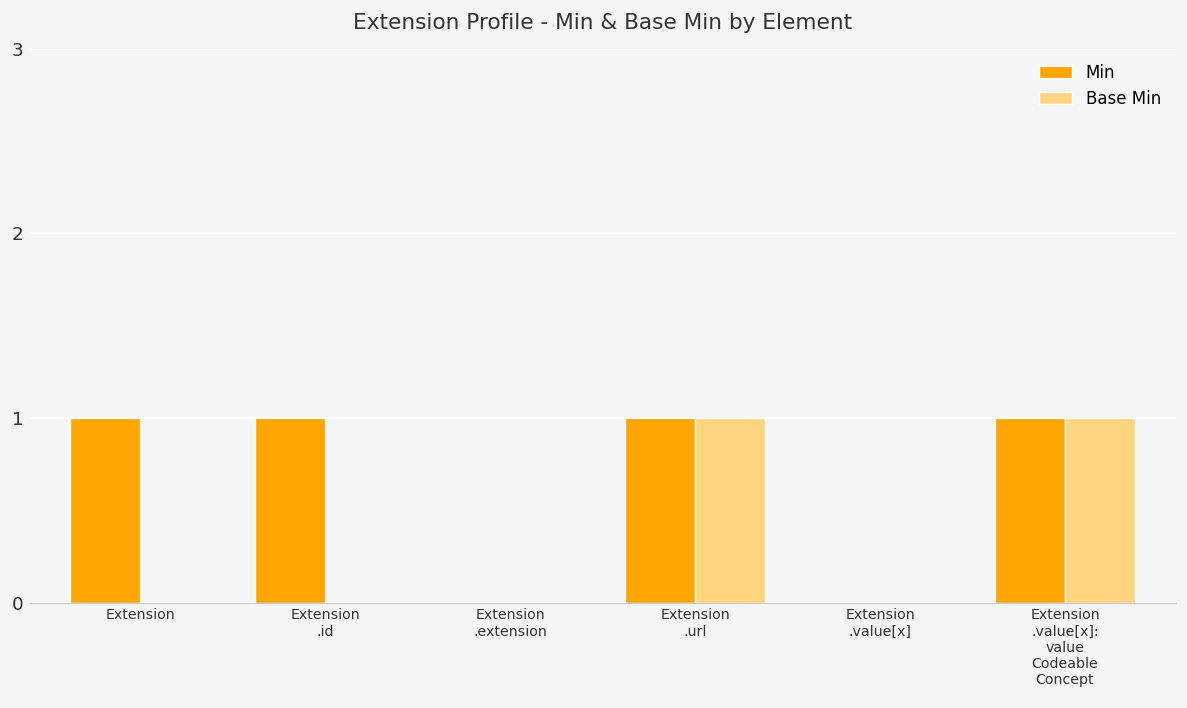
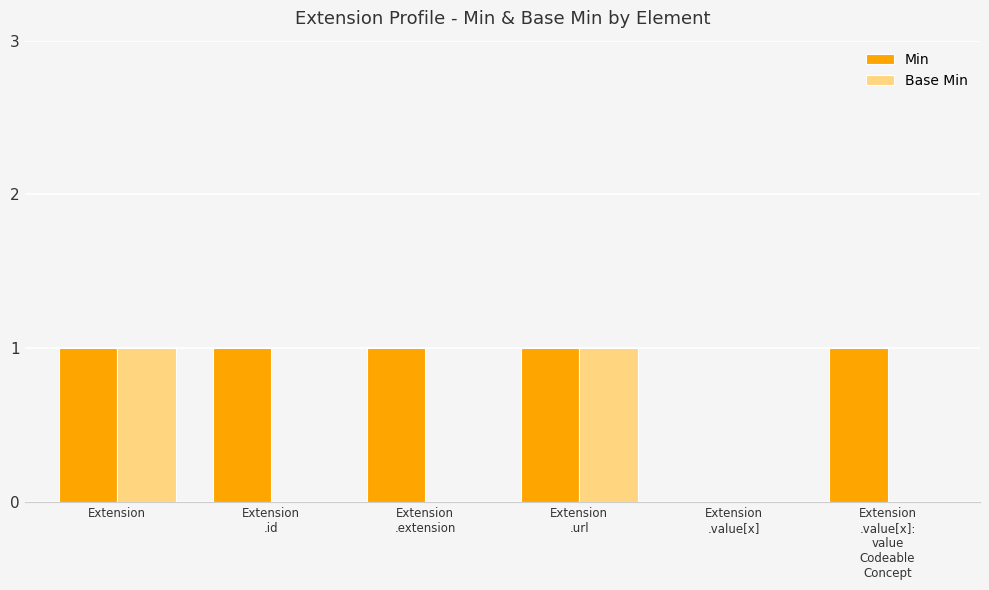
  {
    "Min": {
      "Extension": 1,
      "Extension .id": 1,
-     "Extension .extension": 0,
+     "Extension .extension": 1,
      "Extension .url": 1,
      "Extension .value[x]": 0,
      "Extension .value[x]: value Codeable Concept": 1
    },
    "Base Min": {
-     "Extension": 0,
+     "Extension": 1,
      "Extension .id": 0,
      "Extension .extension": 0,
      "Extension .url": 1,
      "Extension .value[x]": 0,
-     "Extension .value[x]: value Codeable Concept": 1
+     "Extension .value[x]: value Codeable Concept": 0
    }
  }
